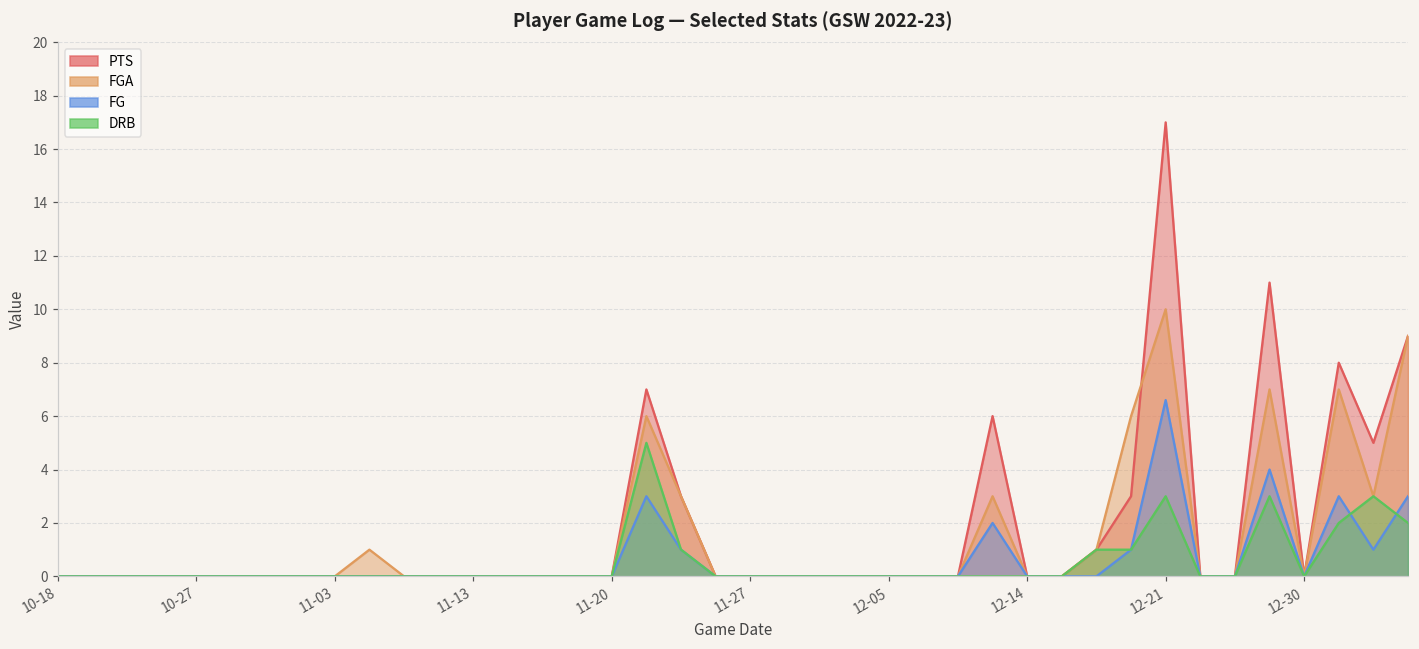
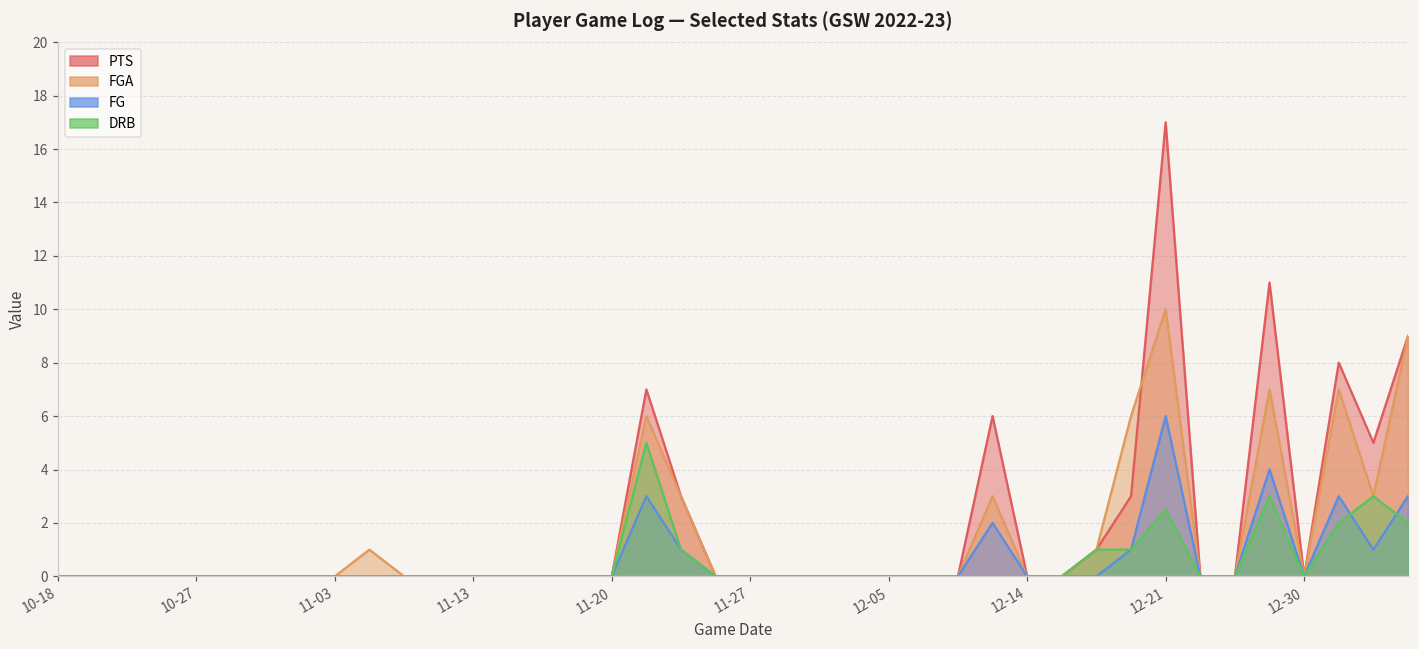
  {
    "FG": {
-     "12-21": 6.6
+     "12-21": 6.0
    },
    "DRB": {
-     "12-21": 3.0
+     "12-21": 2.5
    }
  }
